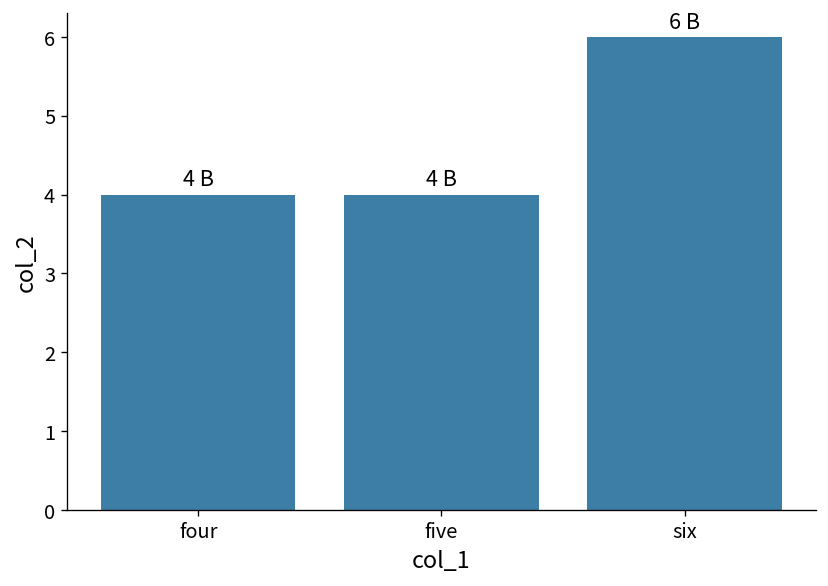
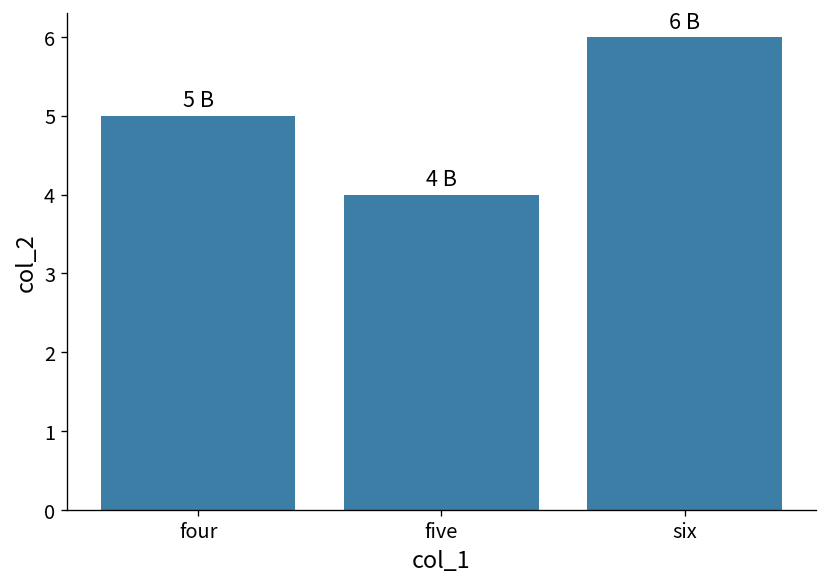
  {
-   "four": 4,
+   "four": 5,
    "five": 4,
    "six": 6
  }
